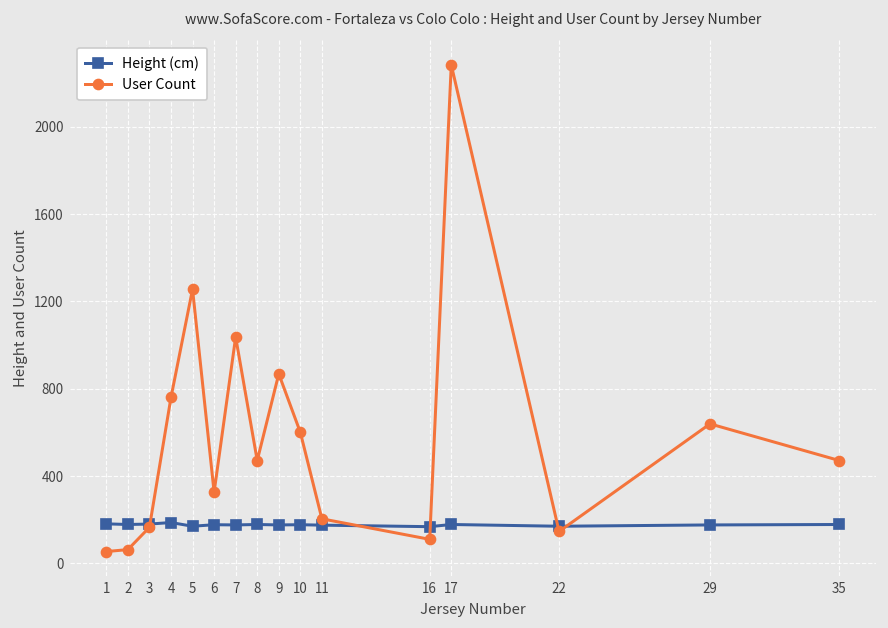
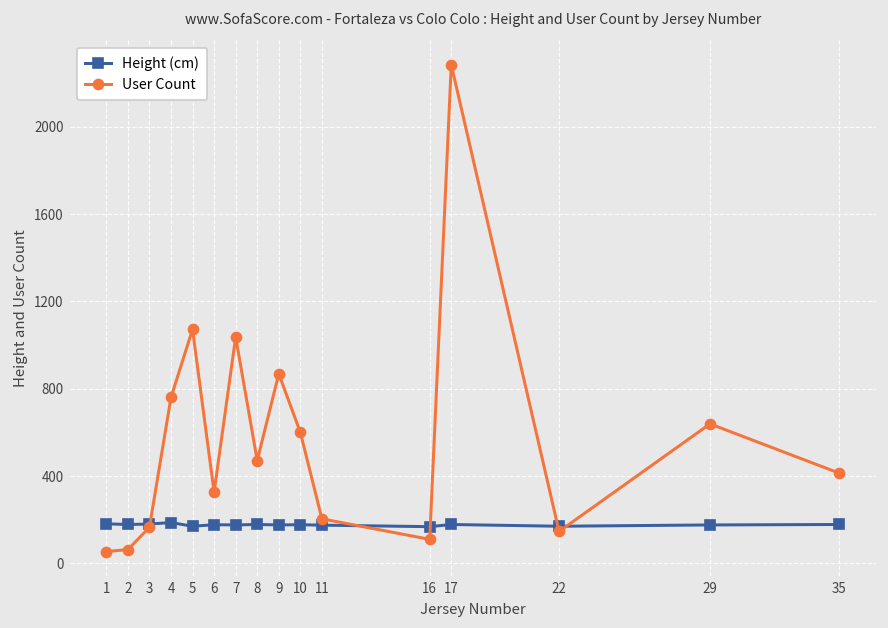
  {
    "Height (cm)": {
      "1": 180,
      "2": 180,
      "3": 180,
      "4": 190,
      "5": 170,
      "6": 180,
      "7": 180,
      "8": 180,
      "9": 180,
      "10": 180,
      "11": 180,
      "16": 170,
      "17": 180,
      "22": 170,
      "29": 180,
      "35": 180
    },
    "User Count": {
      "1": 50,
      "2": 60,
      "3": 170,
      "4": 760,
-     "5": 1260,
+     "5": 1070,
      "6": 330,
      "7": 1040,
      "8": 470,
      "9": 870,
      "10": 600,
      "11": 200,
      "16": 110,
      "17": 2280,
      "22": 150,
      "29": 640,
-     "35": 470
+     "35": 410
    }
  }
